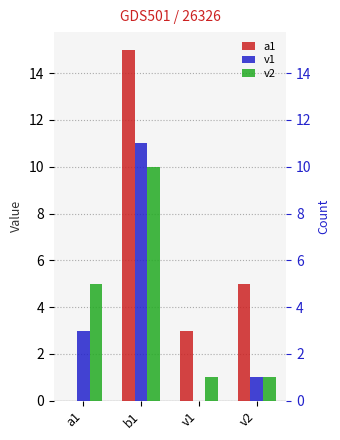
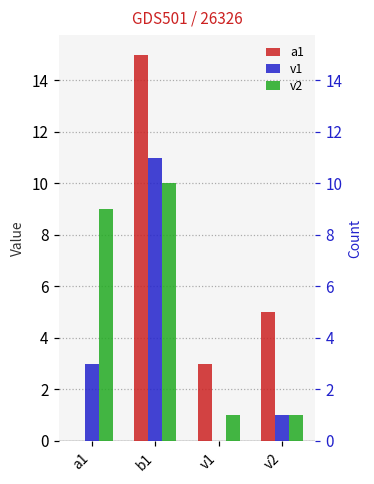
  {
    "a1": {
      "a1": 0,
      "b1": 15,
      "v1": 3,
      "v2": 5
    },
    "v1": {
      "a1": 3,
      "b1": 11,
      "v1": 0,
      "v2": 1
    },
    "v2": {
-     "a1": 5,
+     "a1": 9,
      "b1": 10,
      "v1": 1,
      "v2": 1
    }
  }
